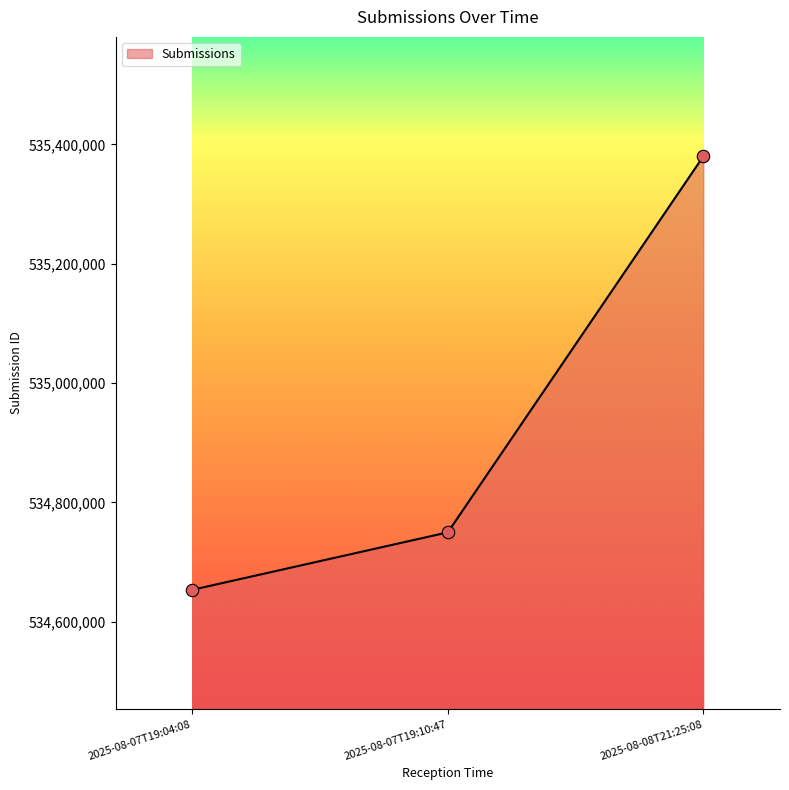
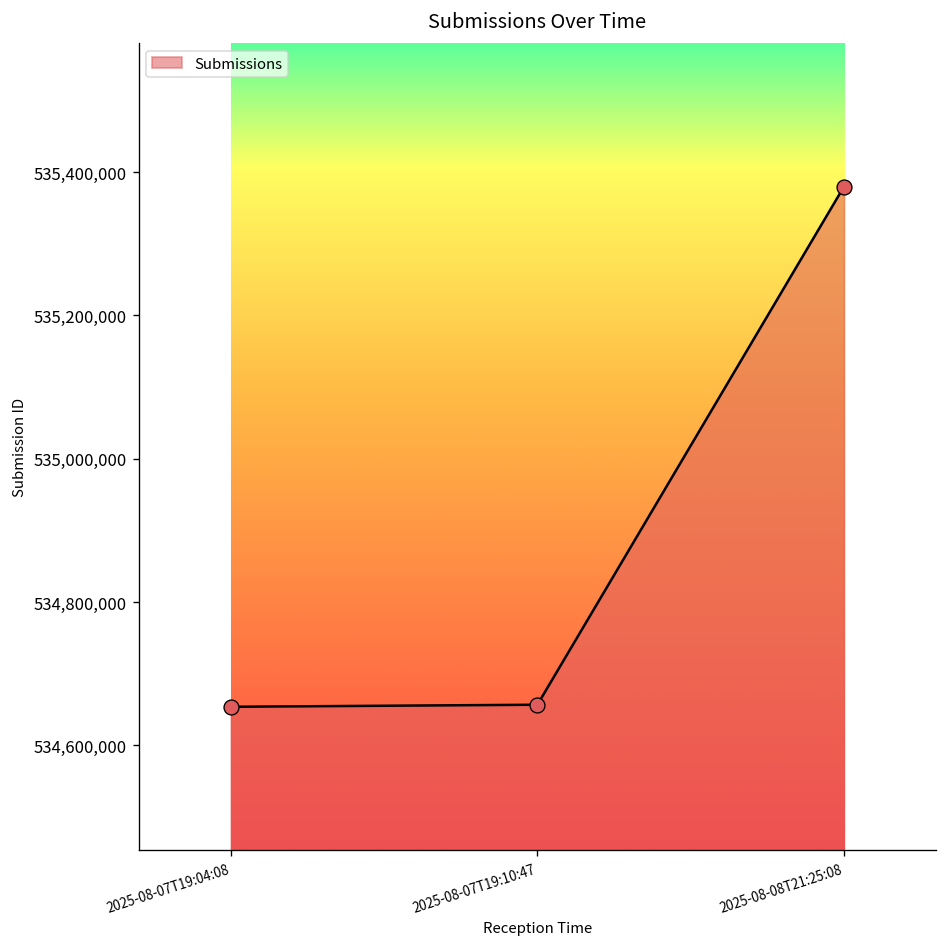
  {
    "2025-08-07T19:04:08": "534,650,000",
-   "2025-08-07T19:10:47": "534,750,000",
+   "2025-08-07T19:10:47": "534,660,000",
    "2025-08-08T21:25:08": "535,380,000"
  }
